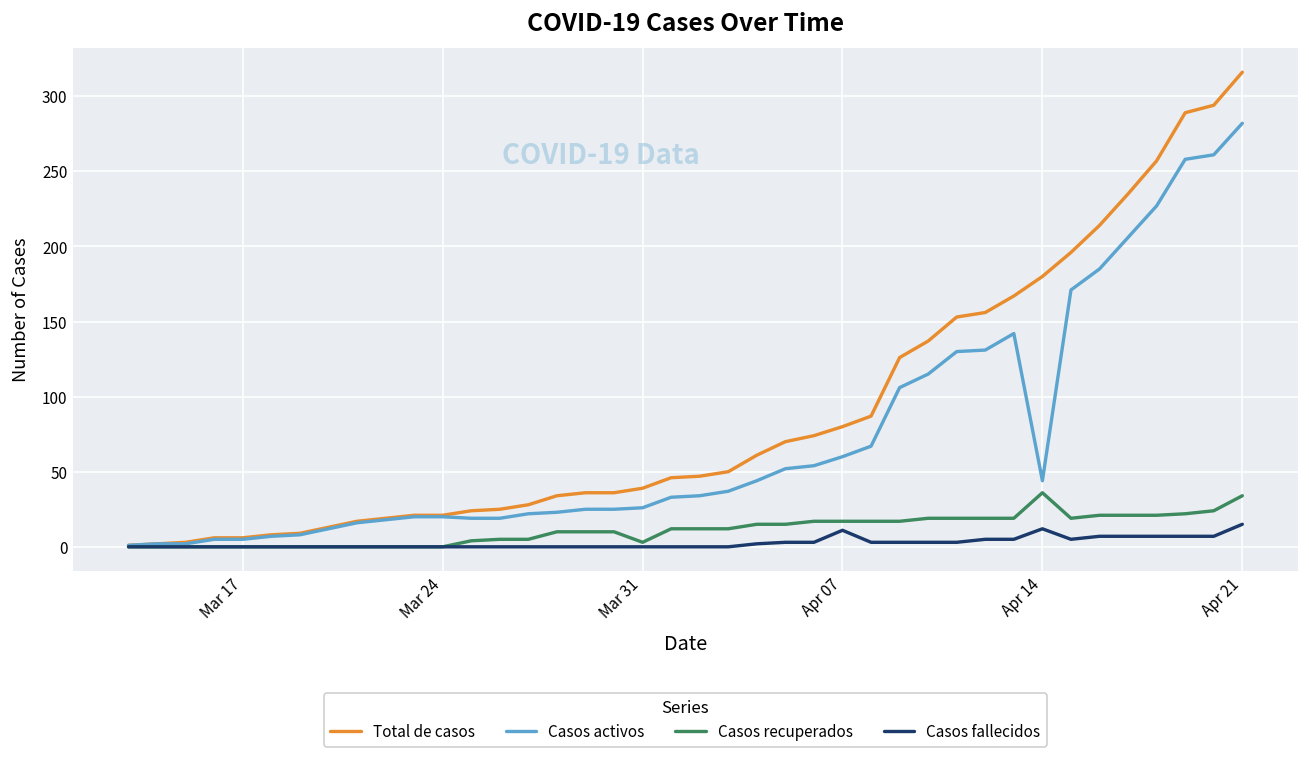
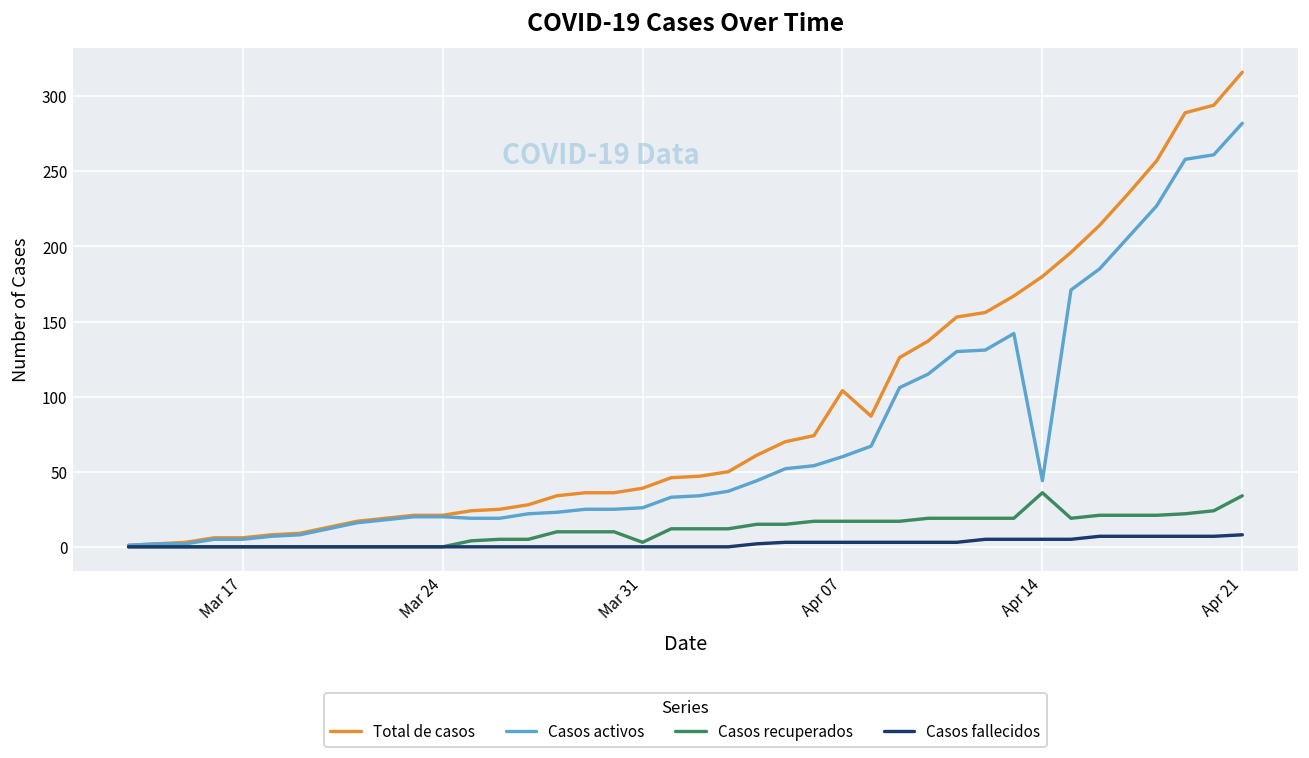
  {
    "Total de casos": {
      "Mar 31": 39,
-     "Apr 07": 80,
+     "Apr 07": 104,
      "Apr 14": 180,
      "Apr 21": 316
    },
    "Casos activos": {
      "Mar 31": 26,
      "Apr 07": 60,
      "Apr 14": 44,
      "Apr 21": 282
    },
    "Casos recuperados": {
      "Mar 31": 3,
      "Apr 07": 17,
      "Apr 14": 36,
      "Apr 21": 34
    },
    "Casos fallecidos": {
      "Mar 31": 0,
-     "Apr 07": 11,
-     "Apr 14": 12,
-     "Apr 21": 15
+     "Apr 07": 3,
+     "Apr 14": 5,
+     "Apr 21": 8
    }
  }
